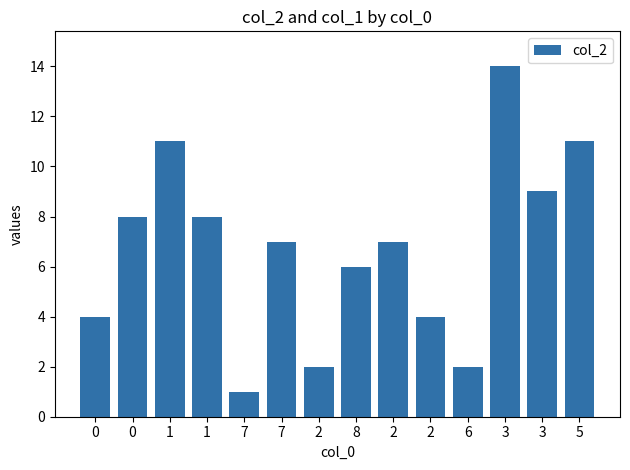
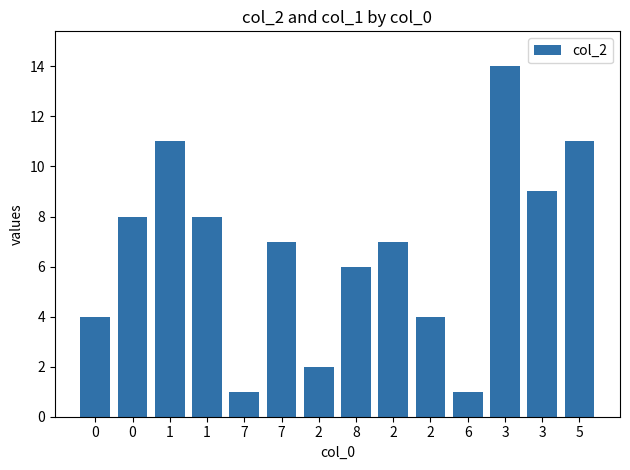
  {
    "8": 6,
-   "6": 2,
+   "6": 1,
    "5": 11
  }
